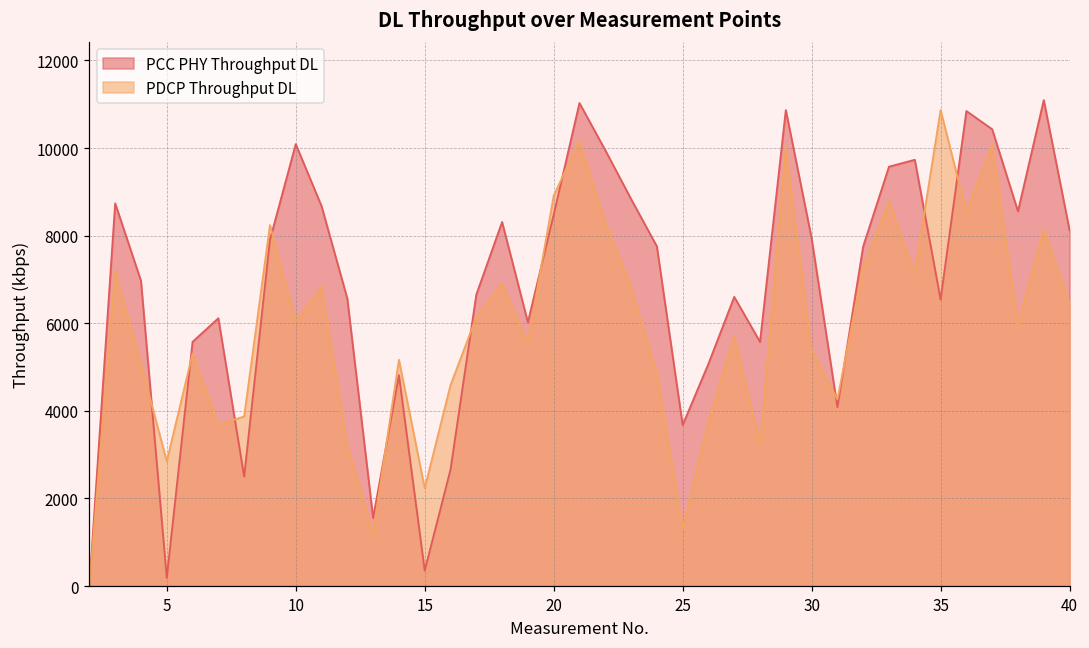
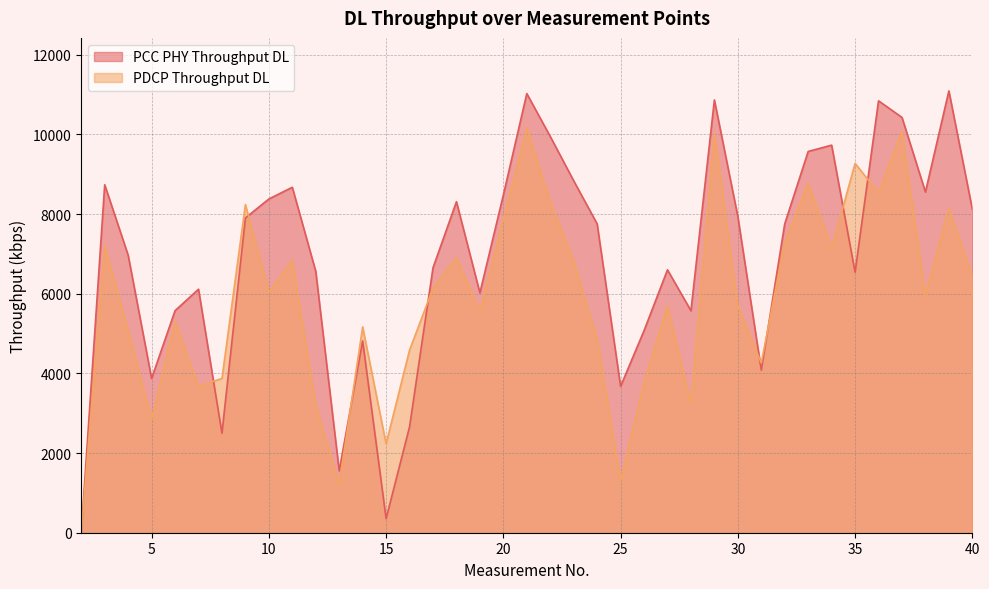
  {
    "PCC PHY Throughput DL": {
-     "5": 200,
-     "10": 10100,
+     "5": 3900,
+     "10": 8400,
      "15": 400,
      "20": 8500,
      "25": 3700,
      "30": 7900,
      "35": 6500,
      "40": 8100
    },
    "PDCP Throughput DL": {
      "5": 2800,
      "10": 6000,
      "15": 2200,
-     "20": 8900,
+     "20": 7900,
      "25": 1300,
-     "30": 5400,
-     "35": 10900,
+     "30": 5700,
+     "35": 9300,
      "40": 6400
    }
  }
